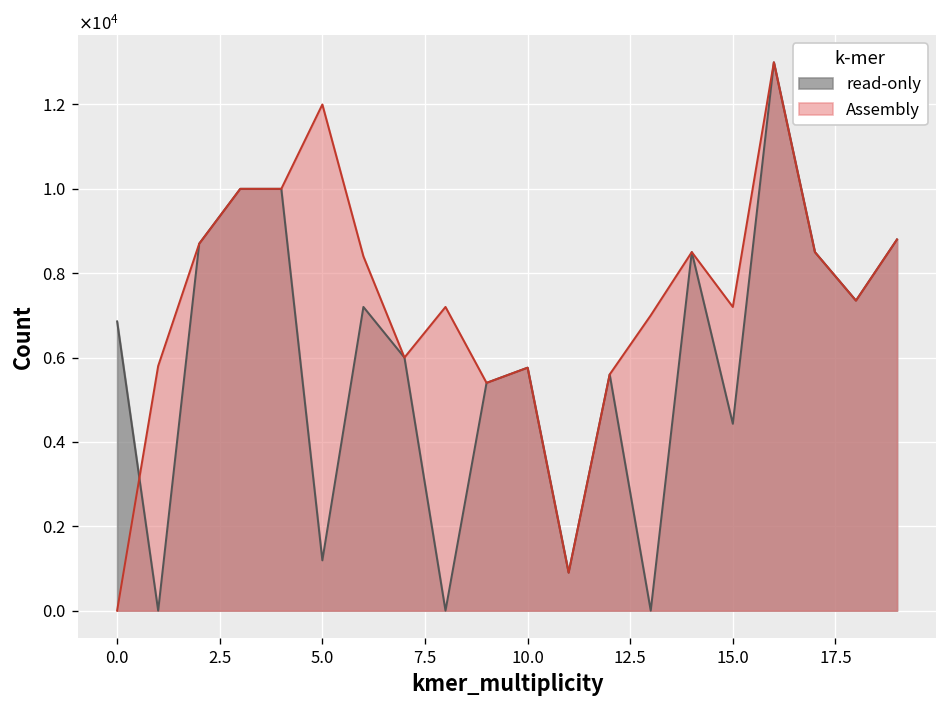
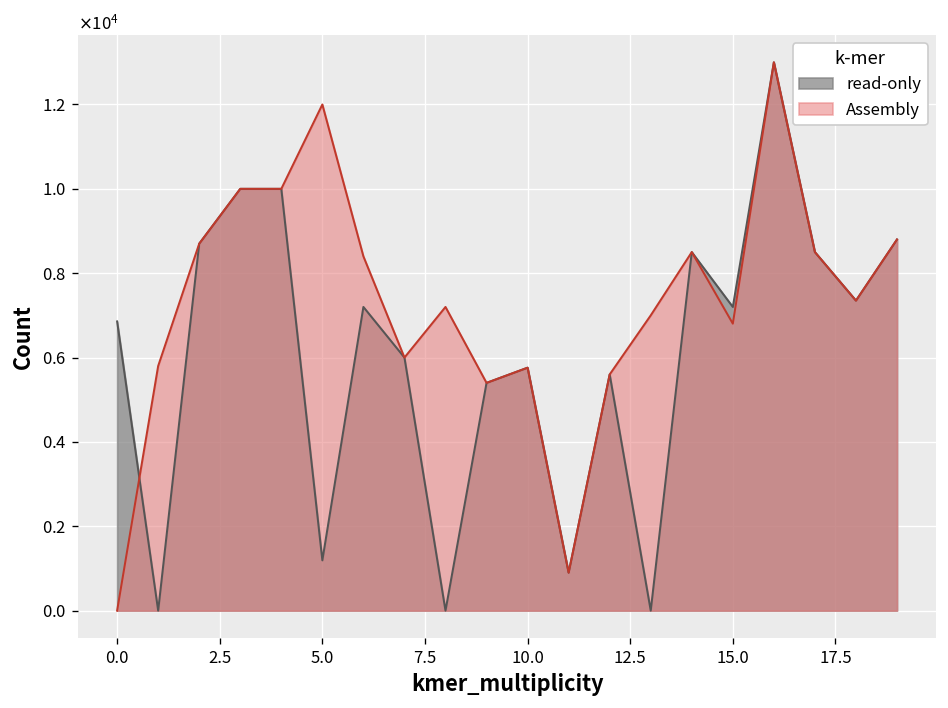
  {
    "read-only": {
      "0.0": 6900,
      "5.0": 1200,
-     "15.0": 4400
+     "15.0": 7200
    },
    "Assembly": {
      "0.0": 0,
      "5.0": 12000,
-     "15.0": 7200
+     "15.0": 6800
    }
  }
